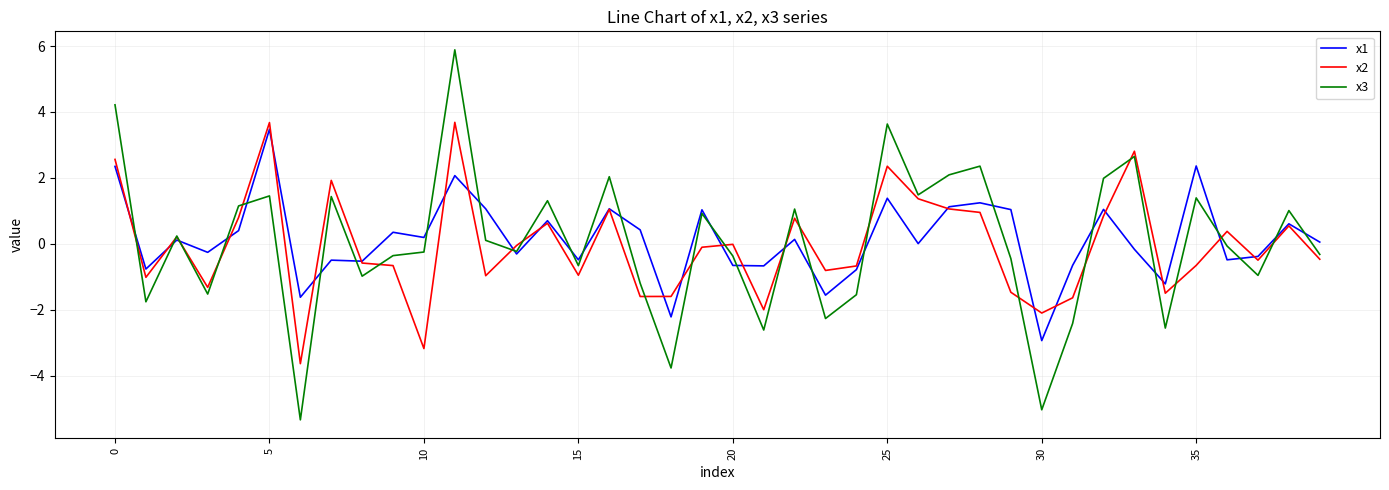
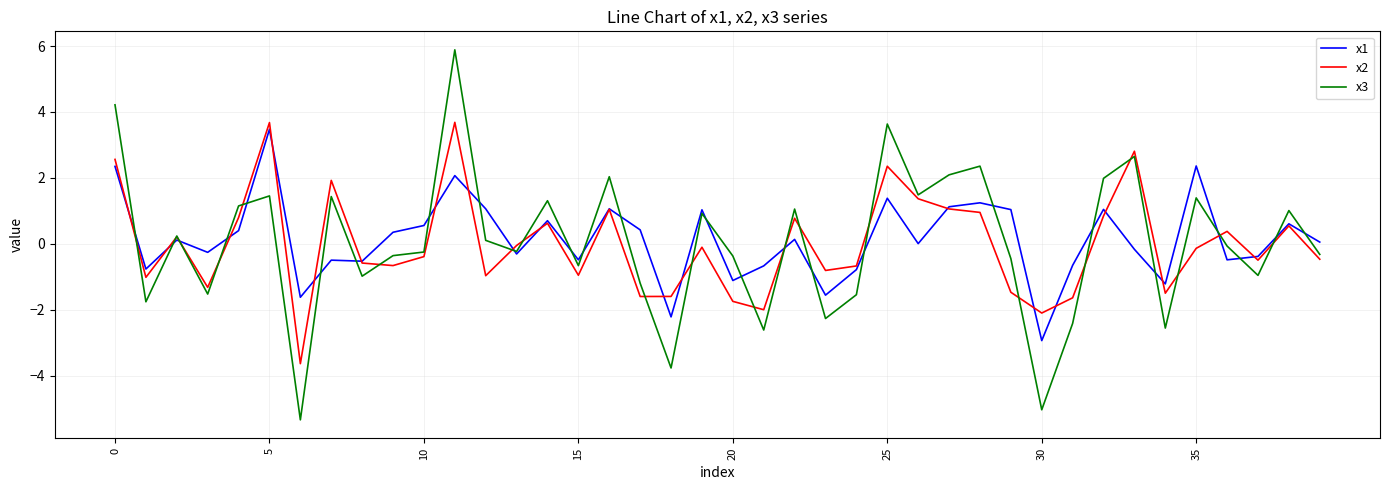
  {
    "x1": {
      "0": 2.3,
      "5": 3.5,
-     "10": 0.2,
+     "10": 0.6,
      "15": -0.5,
-     "20": -0.7,
+     "20": -1.1,
      "25": 1.4,
      "30": -2.9,
      "35": 2.4
    },
    "x2": {
      "0": 2.6,
      "5": 3.7,
-     "10": -3.2,
+     "10": -0.4,
      "15": -1.0,
-     "20": 0.0,
+     "20": -1.7,
      "25": 2.4,
      "30": -2.1,
-     "35": -0.7
+     "35": -0.1
    },
    "x3": {
      "0": 4.2,
      "5": 1.5,
      "10": -0.2,
      "15": -0.7,
      "20": -0.4,
      "25": 3.6,
      "30": -5.0,
      "35": 1.4
    }
  }
